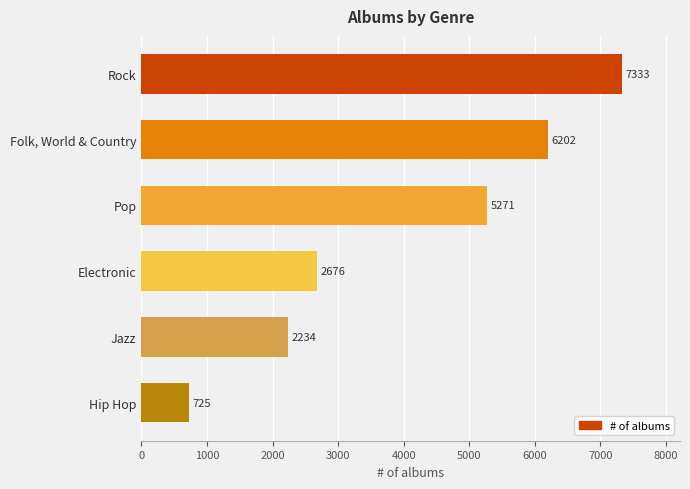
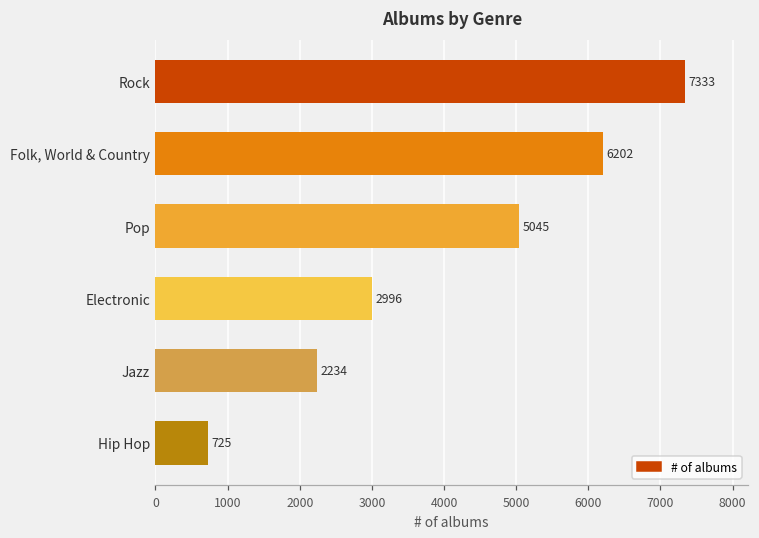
  {
    "Rock": 7333,
    "Folk, World & Country": 6202,
-   "Pop": 5271,
-   "Electronic": 2676,
+   "Pop": 5045,
+   "Electronic": 2996,
    "Jazz": 2234,
    "Hip Hop": 725
  }
